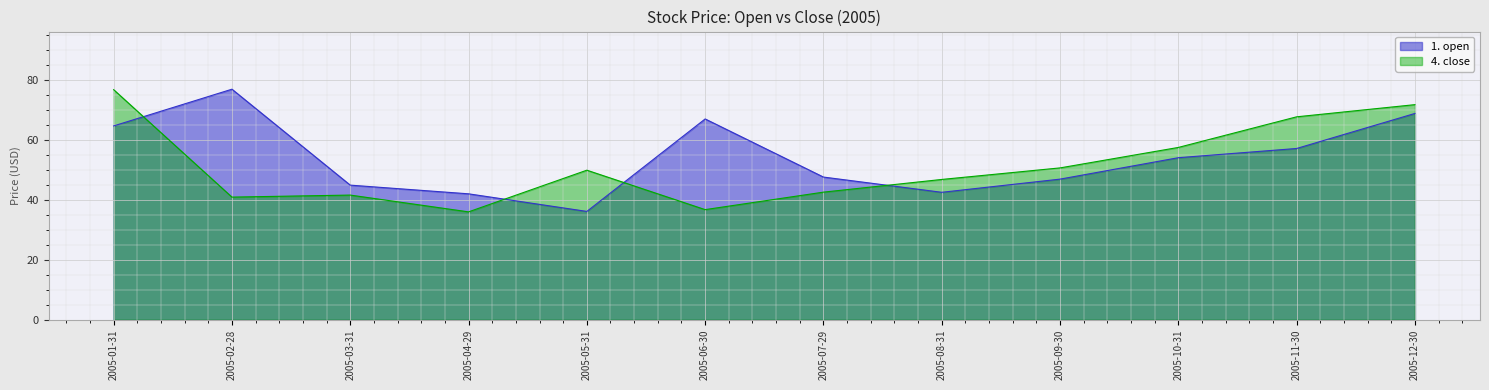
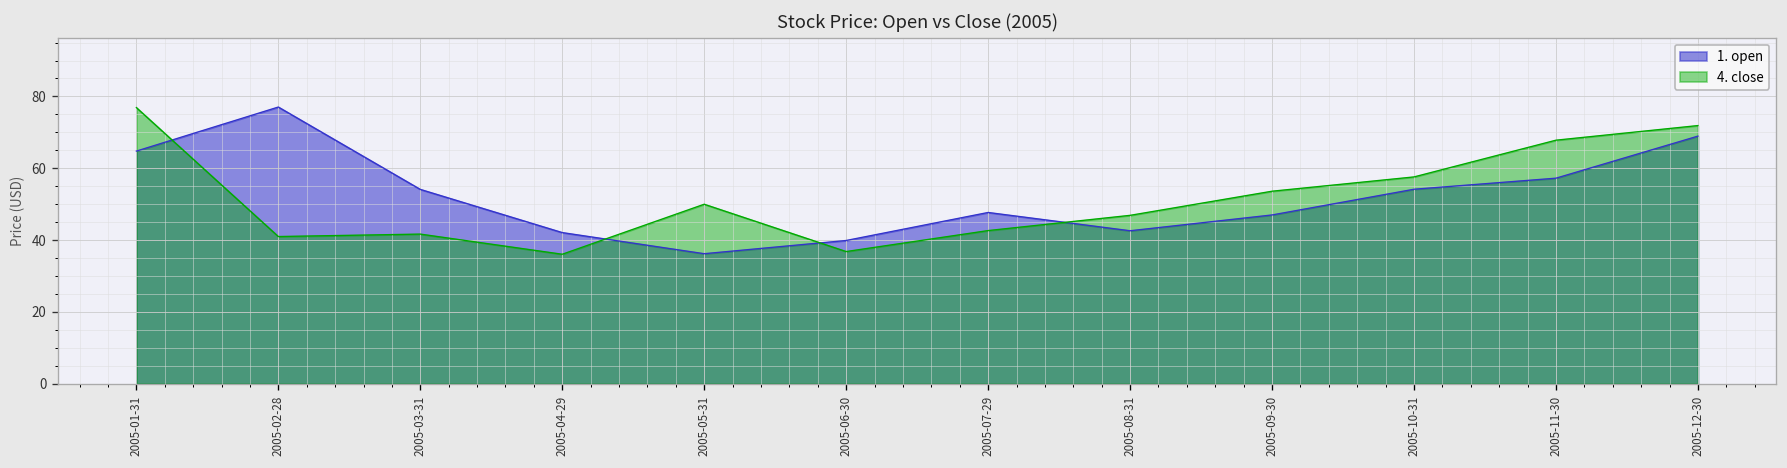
  {
    "1. open": {
      "2005-01-31": 65,
      "2005-02-28": 77,
-     "2005-03-31": 45,
+     "2005-03-31": 54,
      "2005-04-29": 42,
      "2005-05-31": 36,
-     "2005-06-30": 67,
+     "2005-06-30": 40,
      "2005-07-29": 48,
      "2005-08-31": 43,
      "2005-09-30": 47,
      "2005-10-31": 54,
      "2005-11-30": 57,
      "2005-12-30": 69
    },
    "4. close": {
      "2005-01-31": 77,
      "2005-02-28": 41,
      "2005-03-31": 42,
      "2005-04-29": 36,
      "2005-05-31": 50,
      "2005-06-30": 37,
      "2005-07-29": 43,
      "2005-08-31": 47,
-     "2005-09-30": 51,
+     "2005-09-30": 54,
      "2005-10-31": 58,
      "2005-11-30": 68,
      "2005-12-30": 72
    }
  }
